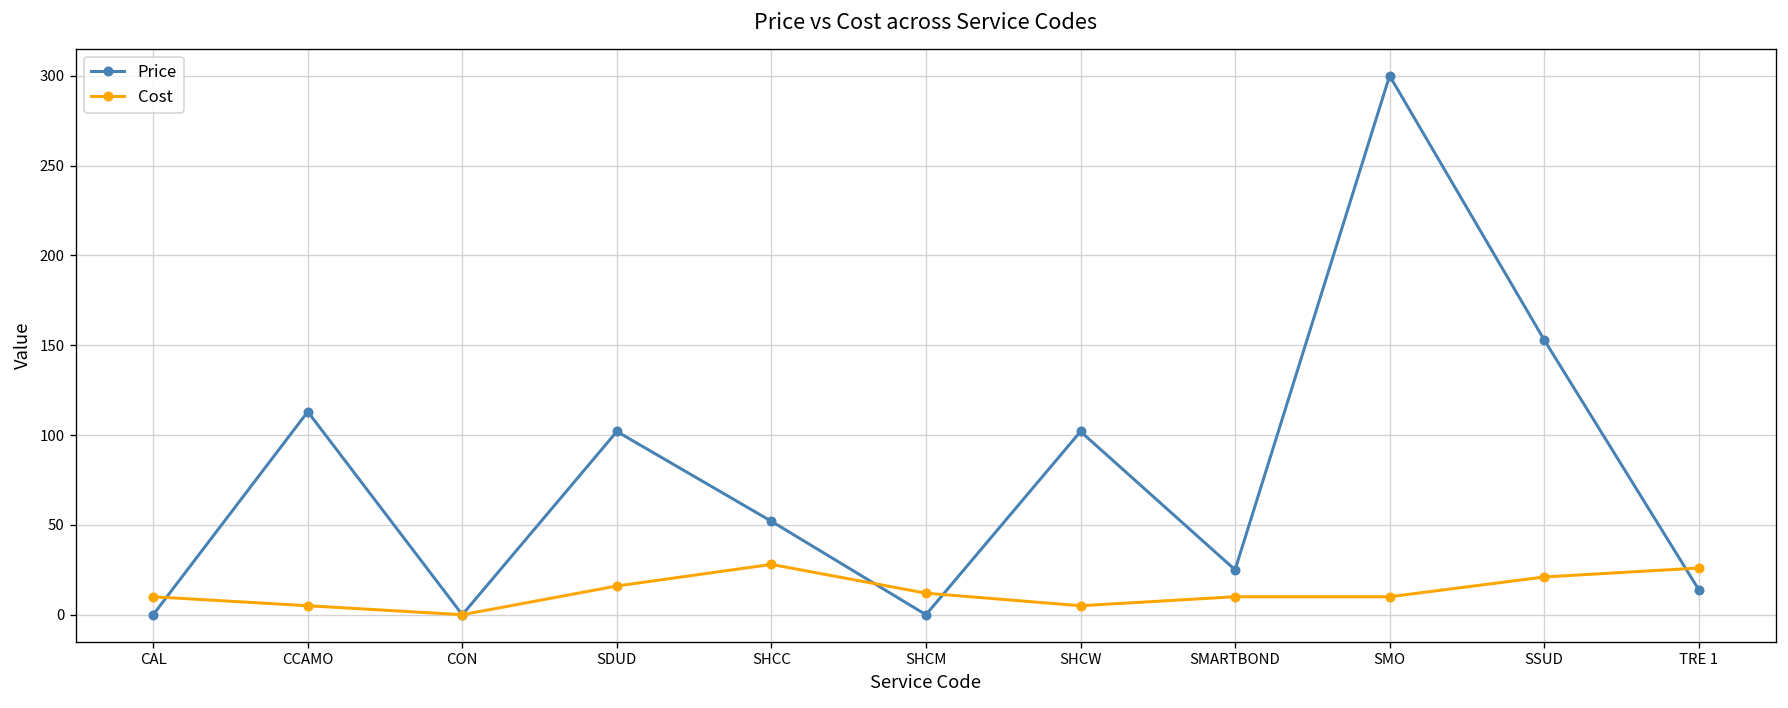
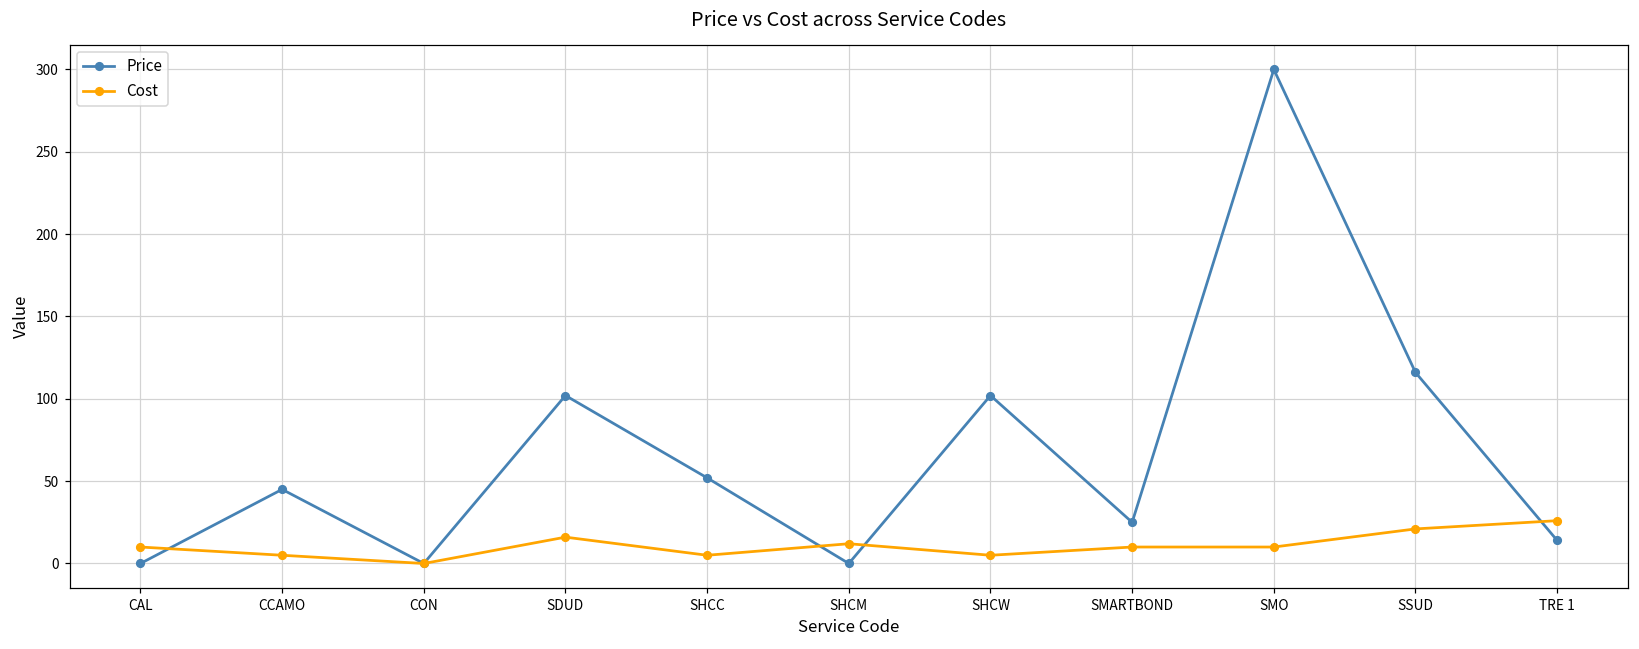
  {
    "Price": {
      "CAL": 0,
-     "CCAMO": 113,
+     "CCAMO": 45,
      "SDUD": 102,
      "SHCC": 52,
      "SHCM": 0,
      "SHCW": 102,
      "SMARTBOND": 25,
      "SMO": 300,
-     "SSUD": 153,
+     "SSUD": 116,
      "TRE 1": 14
    },
    "Cost": {
      "CAL": 10,
      "CCAMO": 5,
      "SDUD": 16,
-     "SHCC": 28,
+     "SHCC": 5,
      "SHCM": 12,
      "SHCW": 5,
      "SMARTBOND": 10,
      "SMO": 10,
      "SSUD": 21,
      "TRE 1": 26
    }
  }
